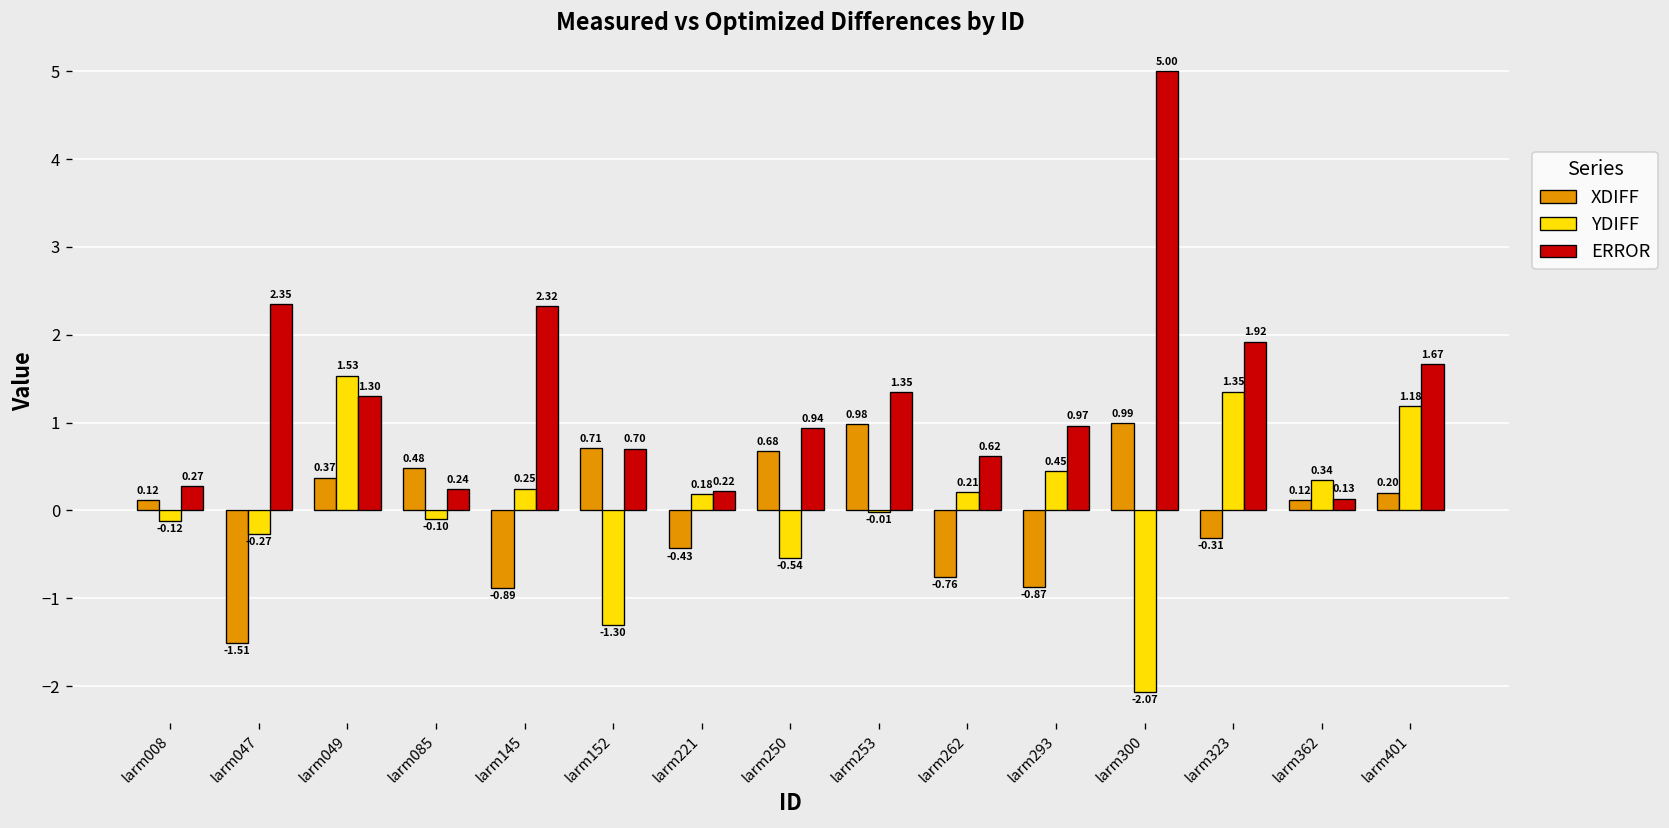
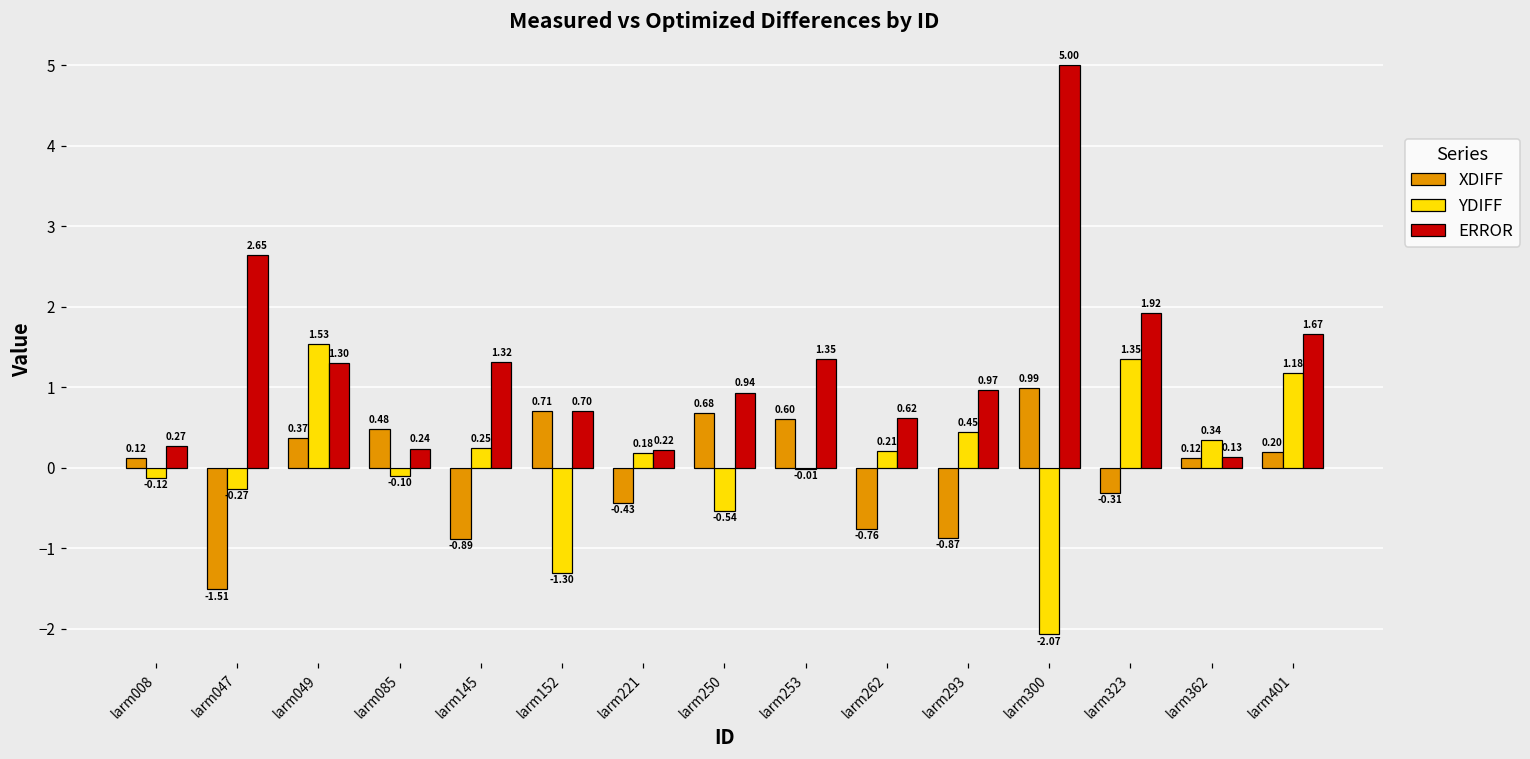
  {
    "XDIFF": {
      "larm008": 0.12,
      "larm047": -1.51,
      "larm049": 0.37,
      "larm085": 0.48,
      "larm145": -0.89,
      "larm152": 0.71,
      "larm221": -0.43,
      "larm250": 0.68,
-     "larm253": 0.98,
+     "larm253": 0.60,
      "larm262": -0.76,
      "larm293": -0.87,
      "larm300": 0.99,
      "larm323": -0.31,
      "larm362": 0.12,
      "larm401": 0.20
    },
    "YDIFF": {
      "larm008": -0.12,
      "larm047": -0.27,
      "larm049": 1.53,
      "larm085": -0.10,
      "larm145": 0.25,
      "larm152": -1.30,
      "larm221": 0.18,
      "larm250": -0.54,
      "larm253": -0.01,
      "larm262": 0.21,
      "larm293": 0.45,
      "larm300": -2.07,
      "larm323": 1.35,
      "larm362": 0.34,
      "larm401": 1.18
    },
    "ERROR": {
      "larm008": 0.27,
-     "larm047": 2.35,
+     "larm047": 2.65,
      "larm049": 1.30,
      "larm085": 0.24,
-     "larm145": 2.32,
+     "larm145": 1.32,
      "larm152": 0.70,
      "larm221": 0.22,
      "larm250": 0.94,
      "larm253": 1.35,
      "larm262": 0.62,
      "larm293": 0.97,
      "larm300": 5.00,
      "larm323": 1.92,
      "larm362": 0.13,
      "larm401": 1.67
    }
  }
